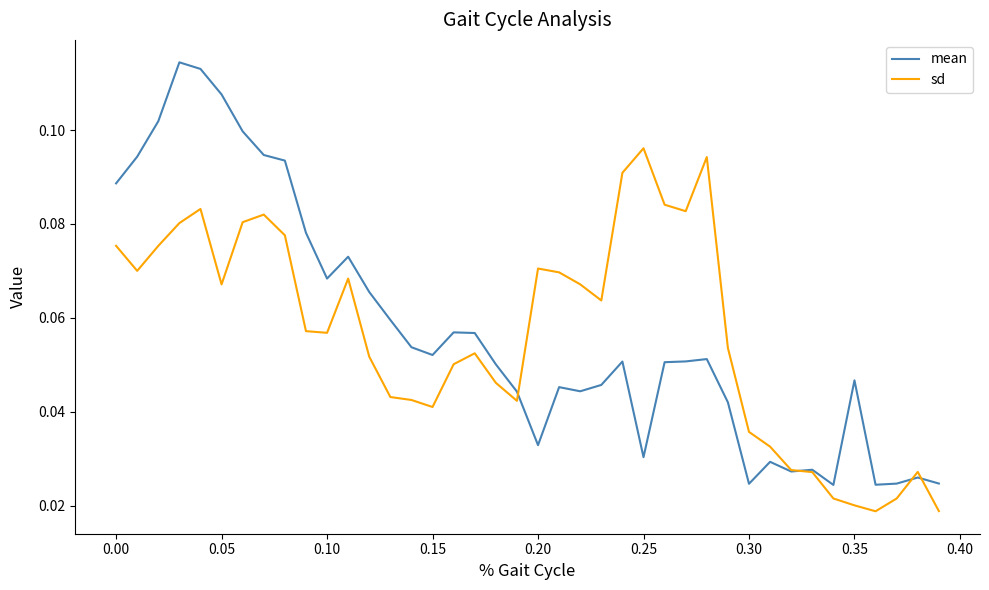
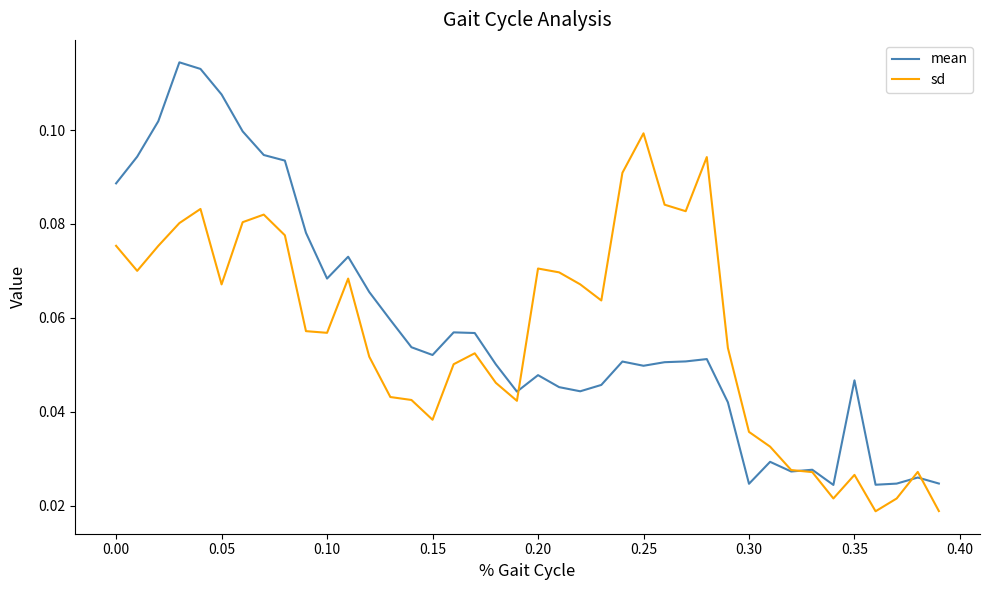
  {
    "mean": {
      "0.00": 0.089,
      "0.05": 0.108,
      "0.10": 0.068,
      "0.15": 0.052,
-     "0.20": 0.033,
-     "0.25": 0.030,
+     "0.20": 0.048,
+     "0.25": 0.050,
      "0.30": 0.025,
      "0.35": 0.047
    },
    "sd": {
      "0.00": 0.075,
      "0.05": 0.067,
      "0.10": 0.057,
-     "0.15": 0.041,
+     "0.15": 0.038,
      "0.20": 0.071,
-     "0.25": 0.096,
+     "0.25": 0.099,
      "0.30": 0.036,
-     "0.35": 0.020
+     "0.35": 0.027
    }
  }
